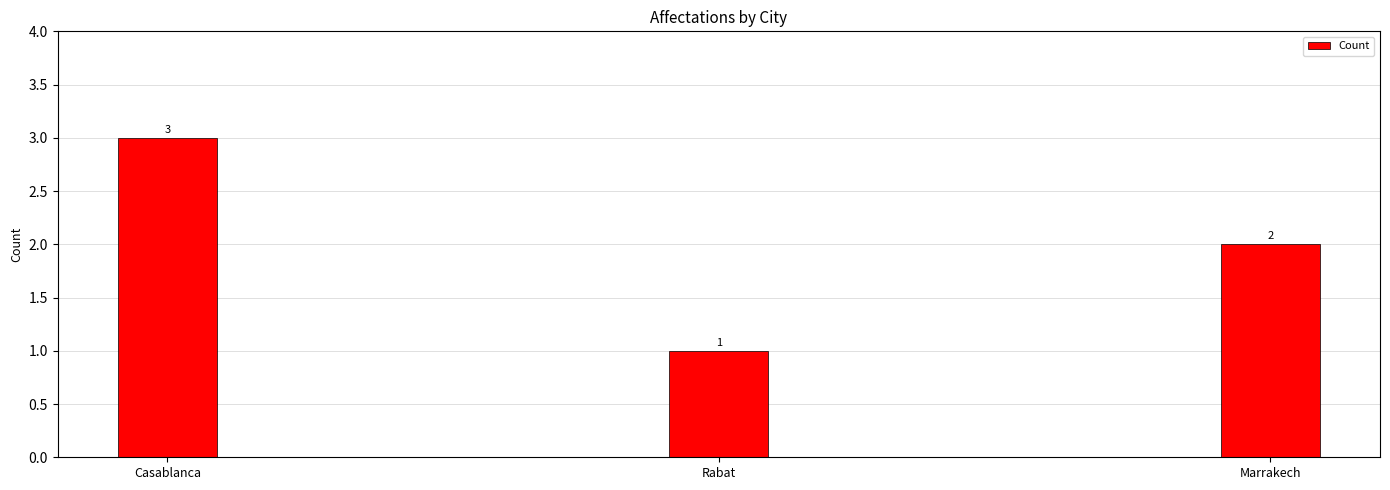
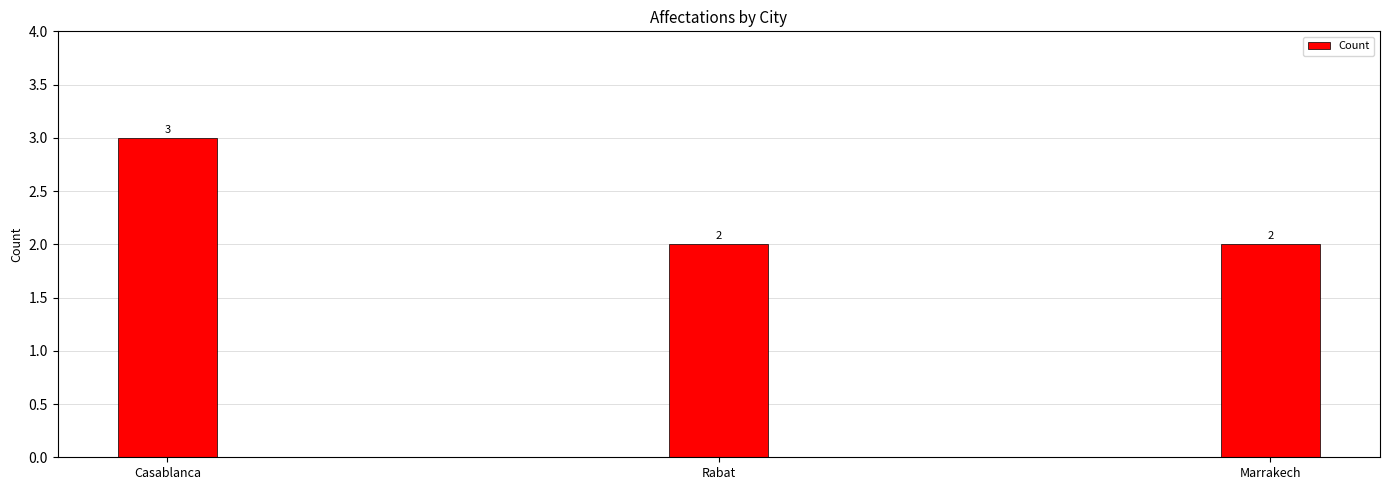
  {
    "Casablanca": 3,
-   "Rabat": 1,
+   "Rabat": 2,
    "Marrakech": 2
  }
